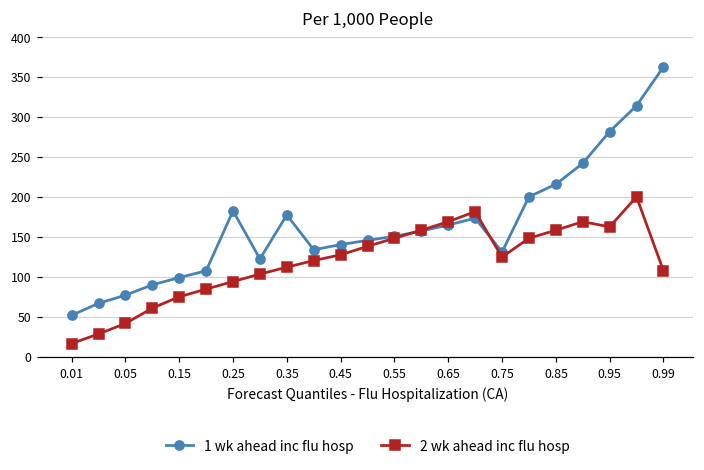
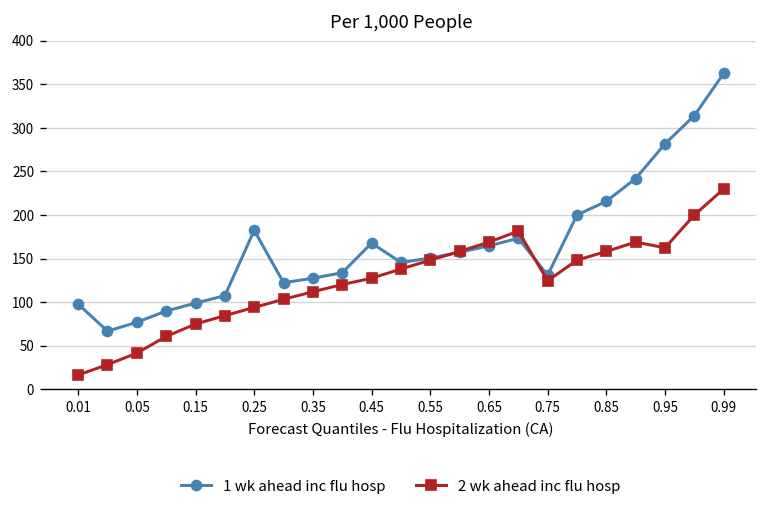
  {
    "1 wk ahead inc flu hosp": {
-     "0.01": 50,
+     "0.01": 100,
      "0.05": 80,
      "0.15": 100,
      "0.25": 180,
-     "0.35": 180,
-     "0.45": 140,
+     "0.35": 130,
+     "0.45": 170,
      "0.65": 160,
      "0.75": 130,
      "0.85": 220,
      "0.95": 280,
      "0.99": 360
    },
    "2 wk ahead inc flu hosp": {
      "0.01": 20,
      "0.05": 40,
      "0.15": 70,
      "0.25": 90,
      "0.35": 110,
      "0.45": 130,
      "0.65": 170,
      "0.75": 120,
      "0.85": 160,
      "0.95": 160,
-     "0.99": 110
+     "0.99": 230
    }
  }
